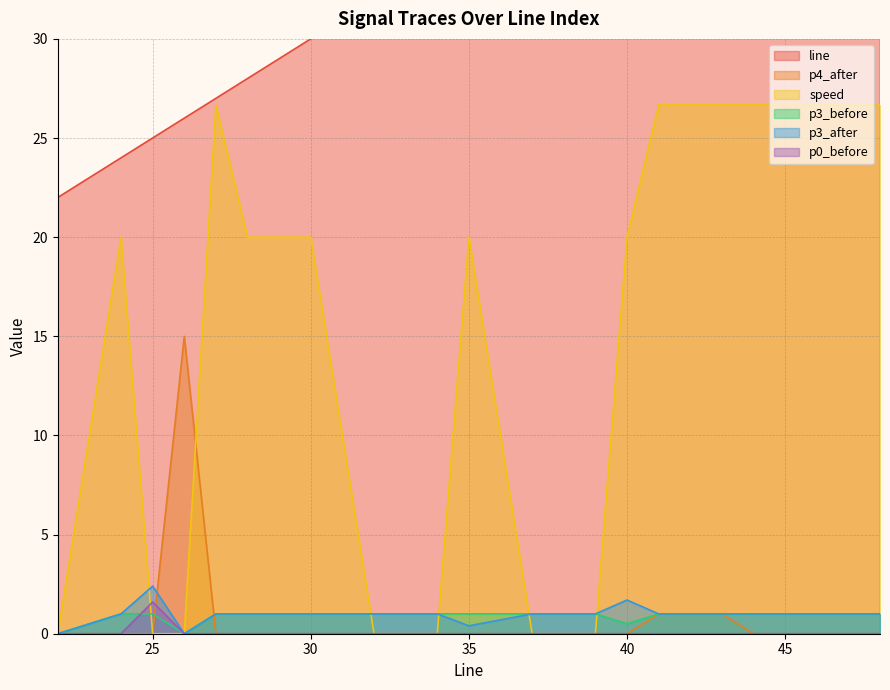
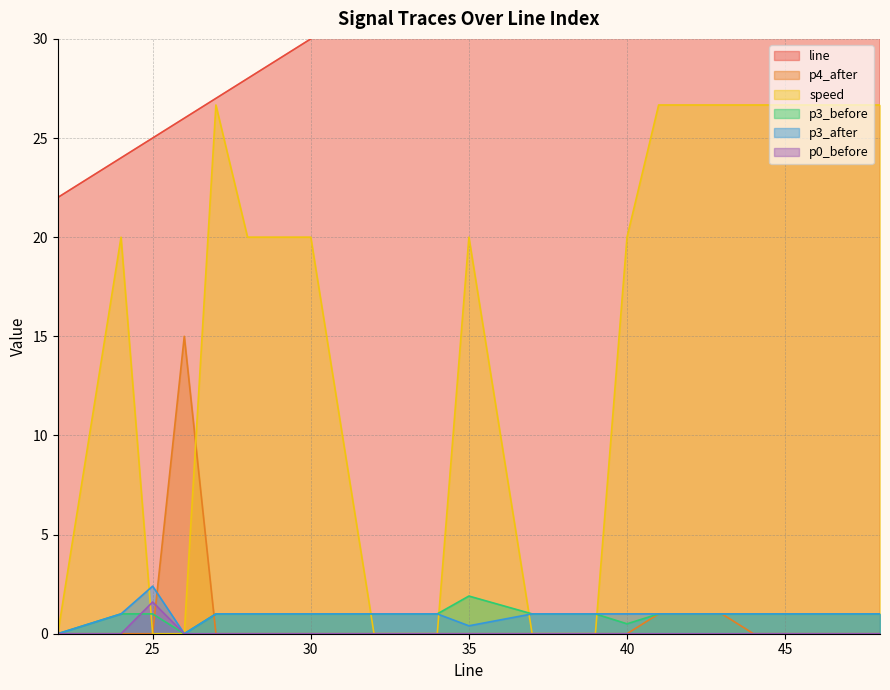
  {
    "p3_before": {
      "25": 1.0,
-     "35": 1.0,
+     "35": 1.9,
      "40": 0.5
    },
    "p3_after": {
      "25": 2.4,
      "35": 0.4,
-     "40": 1.7
+     "40": 1.0
    },
    "p0_before": {
      "25": 1.6
    }
  }
